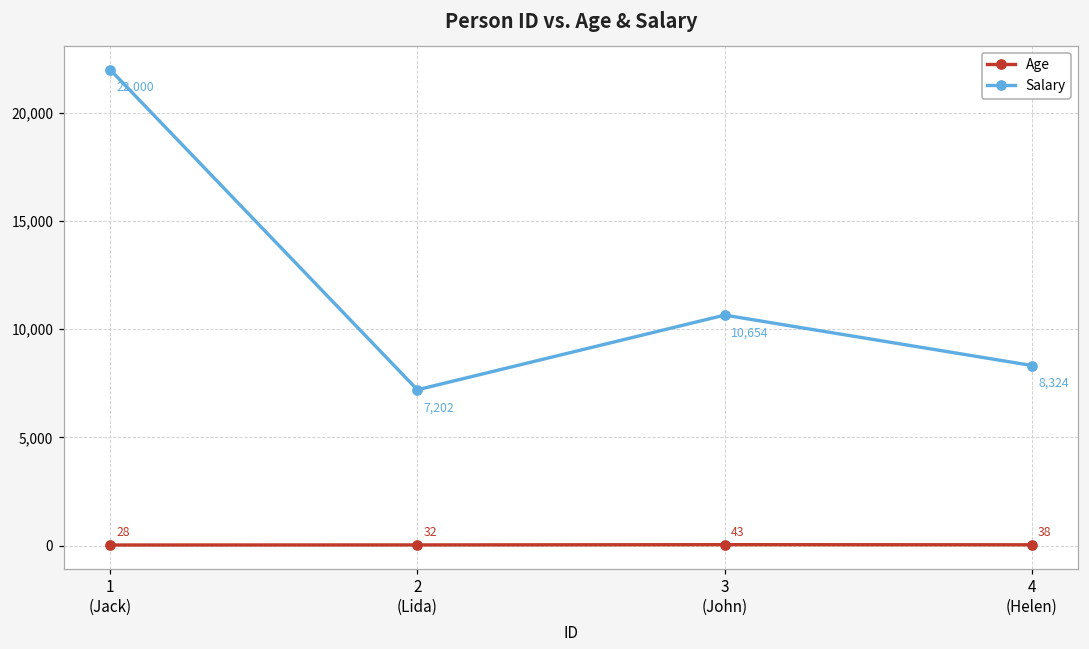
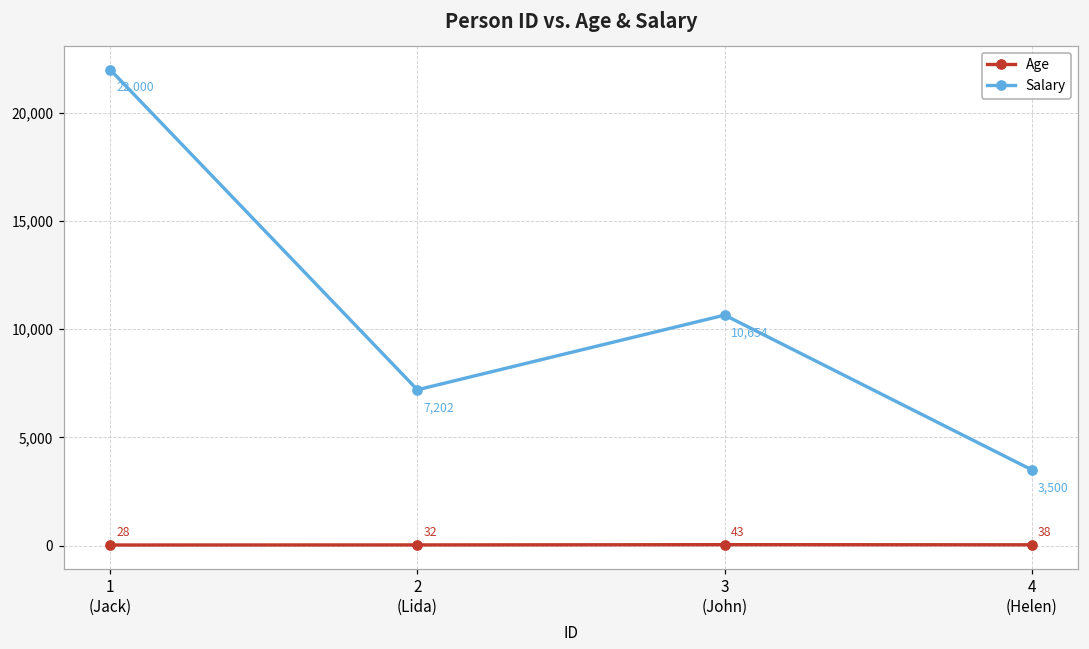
  {
    "Age": {
      "1 (Jack)": "28",
      "2 (Lida)": "32",
      "3 (John)": "43",
      "4 (Helen)": "38"
    },
    "Salary": {
      "1 (Jack)": "22,000",
      "2 (Lida)": "7,202",
      "3 (John)": "10,654",
-     "4 (Helen)": "8,324"
+     "4 (Helen)": "3,500"
    }
  }
